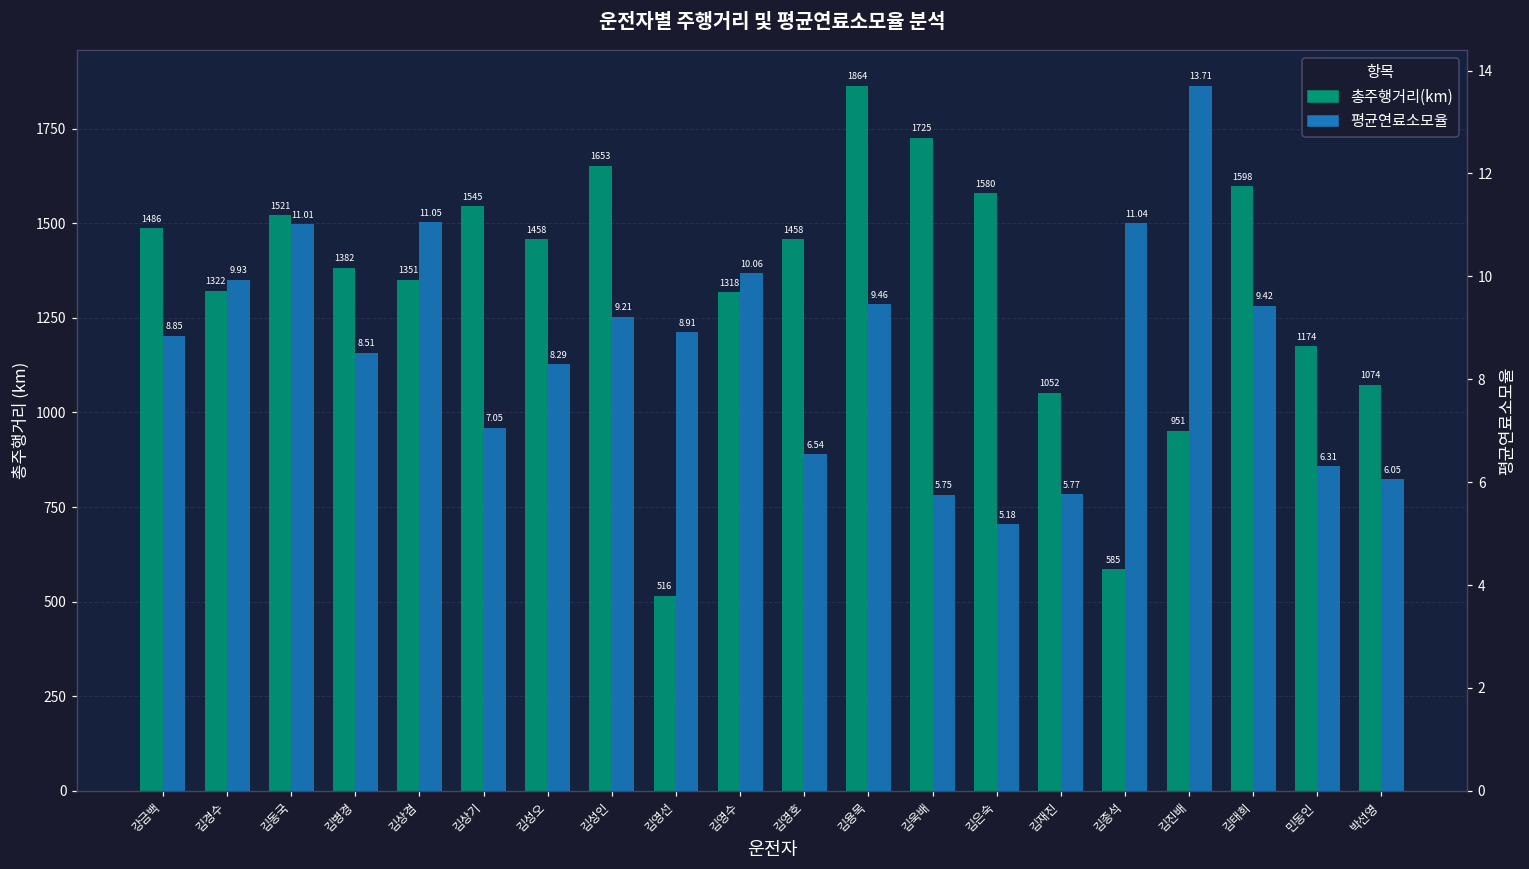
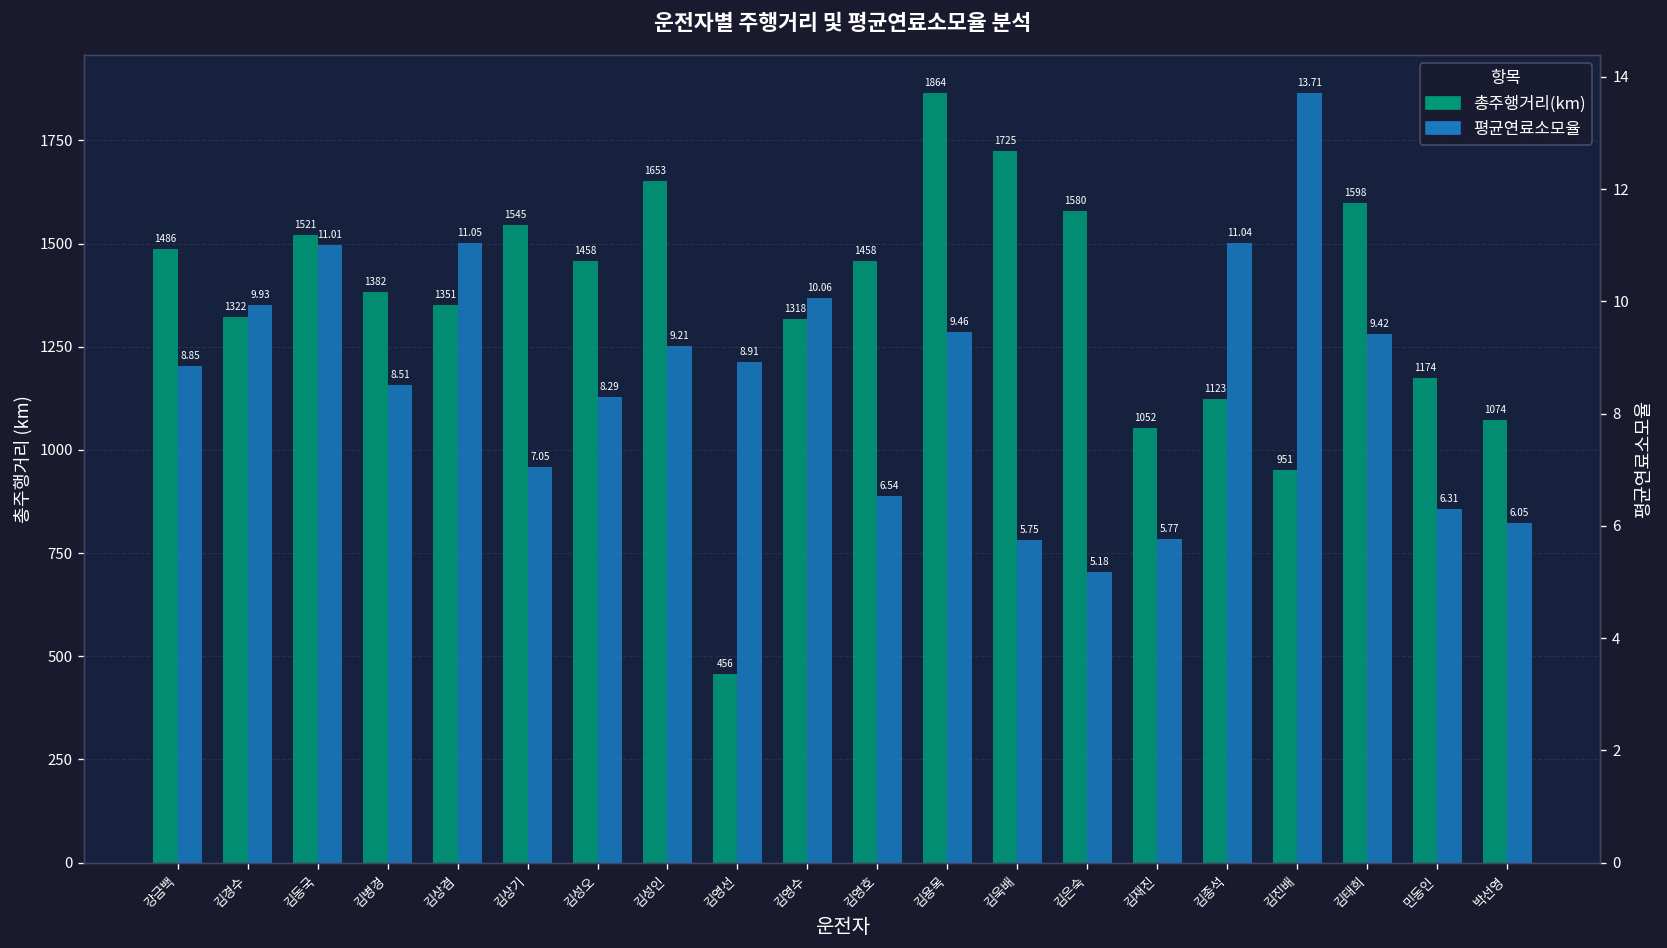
  {
    "총주행거리(km)": {
      "강금백": 1486,
      "김경수": 1322,
      "김동국": 1521,
      "김병경": 1382,
      "김상겸": 1351,
      "김상기": 1545,
      "김성오": 1458,
      "김성인": 1653,
-     "김영선": 516,
+     "김영선": 456,
      "김영수": 1318,
      "김영호": 1458,
      "김용목": 1864,
      "김욱배": 1725,
      "김은숙": 1580,
      "김재진": 1052,
-     "김종석": 585,
+     "김종석": 1123,
      "김진배": 951,
      "김태희": 1598,
      "민동인": 1174,
      "박선영": 1074
    },
    "평균연료소모율": {
      "강금백": 8.85,
      "김경수": 9.93,
      "김동국": 11.01,
      "김병경": 8.51,
      "김상겸": 11.05,
      "김상기": 7.05,
      "김성오": 8.29,
      "김성인": 9.21,
      "김영선": 8.91,
      "김영수": 10.06,
      "김영호": 6.54,
      "김용목": 9.46,
      "김욱배": 5.75,
      "김은숙": 5.18,
      "김재진": 5.77,
      "김종석": 11.04,
      "김진배": 13.71,
      "김태희": 9.42,
      "민동인": 6.31,
      "박선영": 6.05
    }
  }
